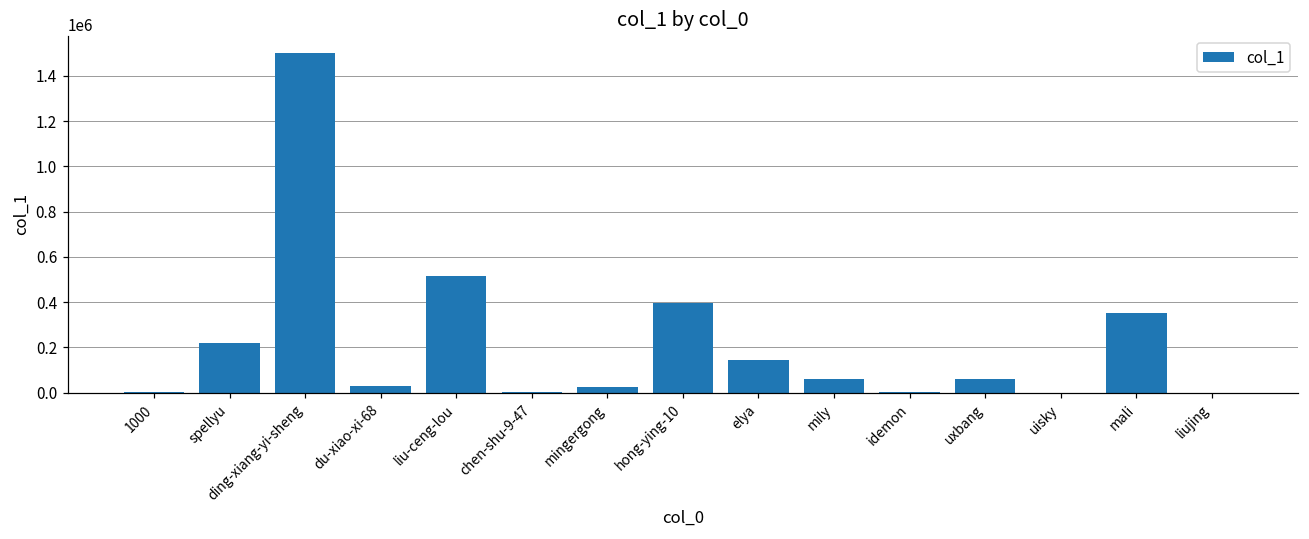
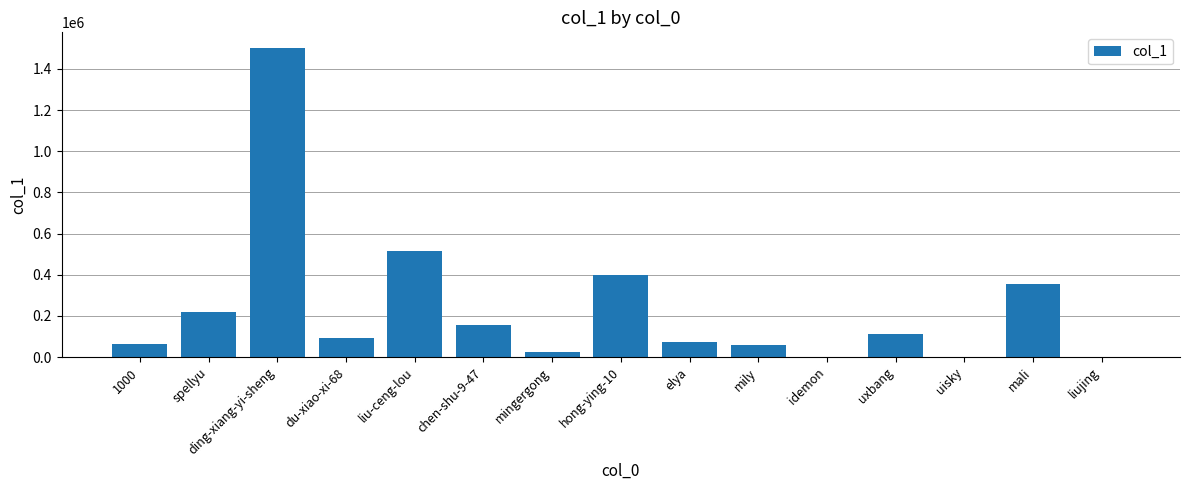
  {
-   "1000": 0,
+   "1000": 70000,
    "spellyu": 220000,
    "ding-xiang-yi-sheng": 1500000,
-   "du-xiao-xi-68": 30000,
+   "du-xiao-xi-68": 90000,
    "liu-ceng-lou": 520000,
-   "chen-shu-9-47": 0,
+   "chen-shu-9-47": 160000,
    "mingergong": 30000,
    "hong-ying-10": 400000,
-   "elya": 150000,
+   "elya": 80000,
    "mily": 60000,
-   "uxbang": 60000,
+   "uxbang": 110000,
    "mali": 350000
  }
